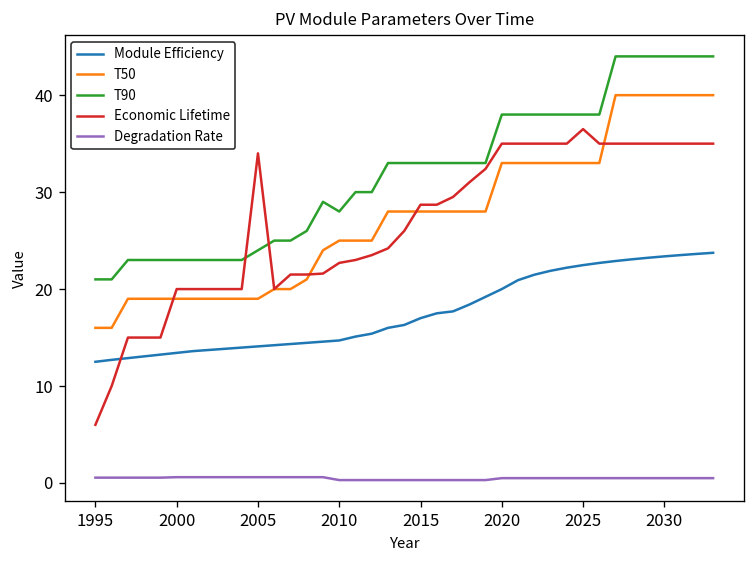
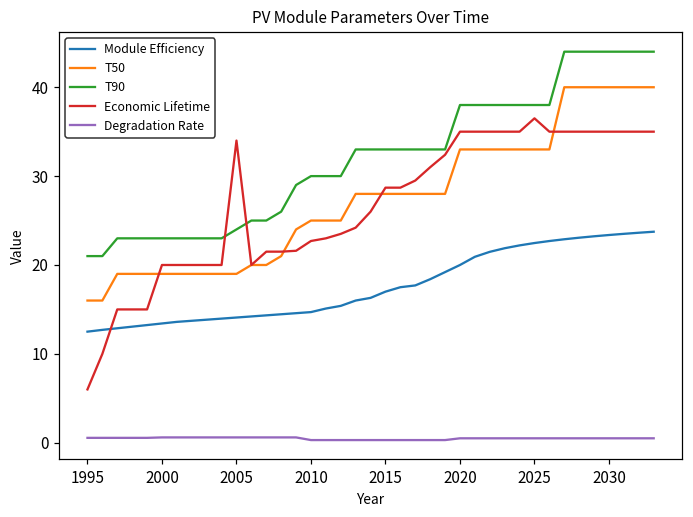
  {
    "Module Efficiency": {
      "1995": 13,
      "2000": 13,
      "2005": 14,
      "2010": 15,
      "2015": 17,
      "2020": 20,
      "2025": 22,
      "2030": 23
    },
    "T50": {
      "1995": 16,
      "2000": 19,
      "2005": 19,
      "2010": 25,
      "2015": 28,
      "2020": 33,
      "2025": 33,
      "2030": 40
    },
    "T90": {
      "1995": 21,
      "2000": 23,
      "2005": 24,
-     "2010": 28,
+     "2010": 30,
      "2015": 33,
      "2020": 38,
      "2025": 38,
      "2030": 44
    },
    "Economic Lifetime": {
      "1995": 6,
      "2000": 20,
      "2005": 34,
      "2010": 23,
      "2015": 29,
      "2020": 35,
      "2025": 37,
      "2030": 35
    },
    "Degradation Rate": {
      "1995": 1,
      "2000": 1,
      "2005": 1,
      "2010": 0,
      "2015": 0,
      "2020": 1,
      "2025": 1,
      "2030": 1
    }
  }
